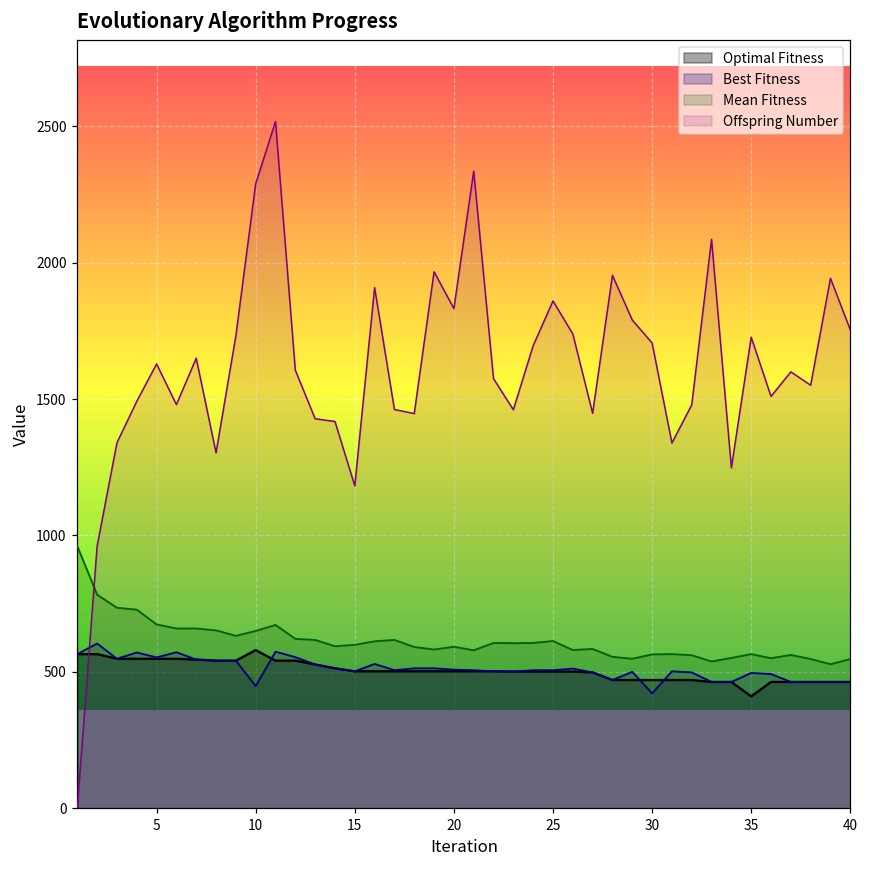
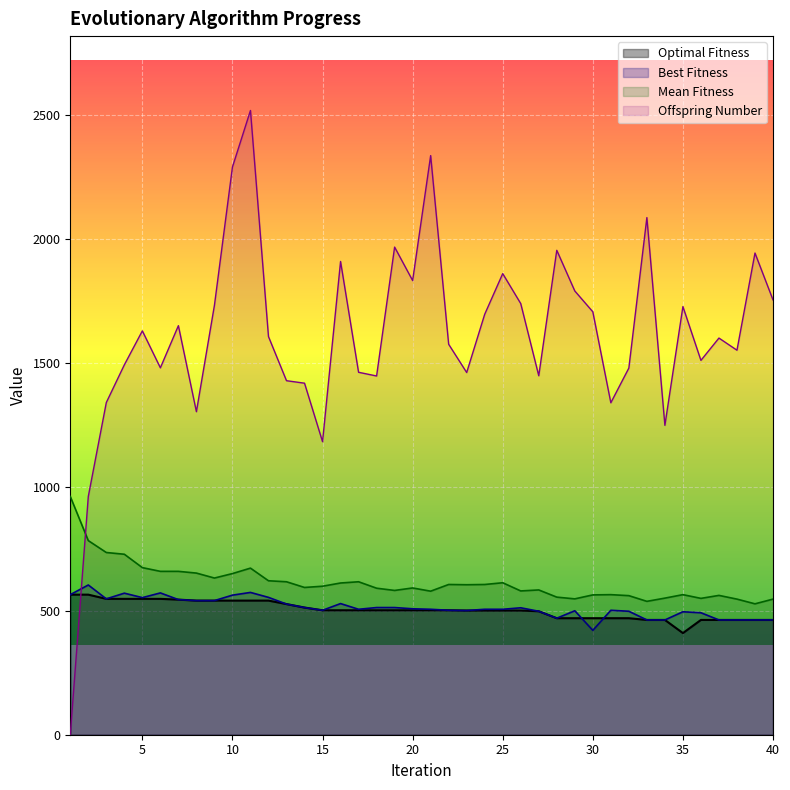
  {
    "Optimal Fitness": {
-     "10": 580,
+     "10": 540,
      "30": 470,
      "35": 410
    },
    "Best Fitness": {
-     "10": 450,
+     "10": 560,
      "30": 420,
      "35": 500
    },
    "Mean Fitness": {
      "5": 670,
      "10": 650,
      "15": 600,
      "20": 590,
      "25": 610,
      "30": 560,
      "35": 570,
      "40": 550
    },
    "Offspring Number": {
      "5": 1630,
      "10": 2290,
      "15": 1180,
      "20": 1830,
      "25": 1860,
      "30": 1710,
      "35": 1730,
      "40": 1750
    }
  }
